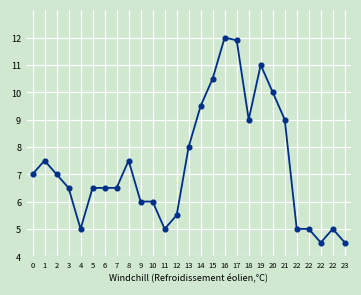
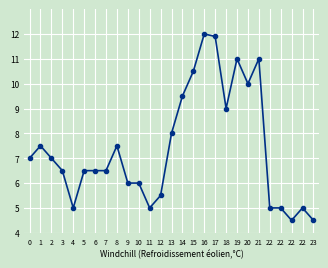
  {
    "0": 7,
    "1": 7.5,
    "2": 7,
    "3": 6.5,
    "4": 5,
    "5": 6.5,
    "6": 6.5,
    "7": 6.5,
    "8": 7.5,
    "9": 6,
    "10": 6,
    "11": 5,
    "12": 5.5,
    "13": 8,
    "14": 9.5,
    "15": 10.5,
    "16": 12,
    "17": 12,
    "18": 9,
    "19": 11,
    "20": 10,
-   "21": 9,
+   "21": 11,
    "23": 4.5
  }
